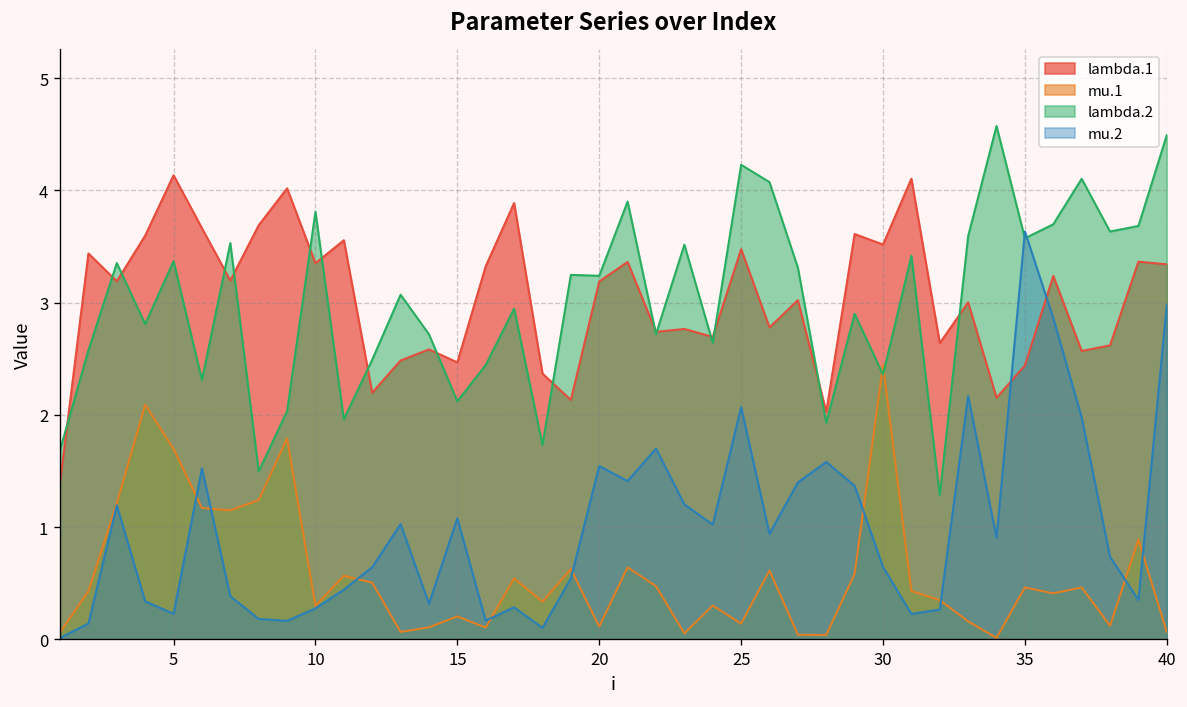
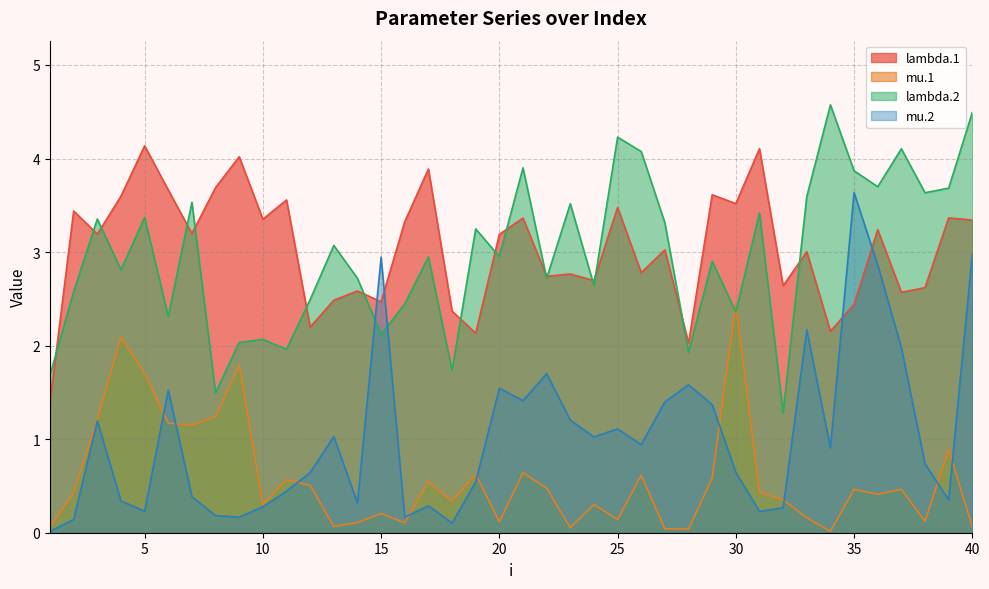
  {
    "lambda.2": {
      "5": 3.4,
-     "10": 3.8,
+     "10": 2.1,
      "15": 2.1,
-     "20": 3.2,
+     "20": 3.0,
      "25": 4.2,
      "30": 2.4,
-     "35": 3.6,
+     "35": 3.9,
      "40": 4.5
    },
    "mu.2": {
      "5": 0.2,
-     "15": 1.1,
+     "15": 2.9,
      "20": 1.5,
-     "25": 2.1,
+     "25": 1.1,
      "30": 0.6,
      "35": 3.6,
      "40": 3.0
    }
  }
